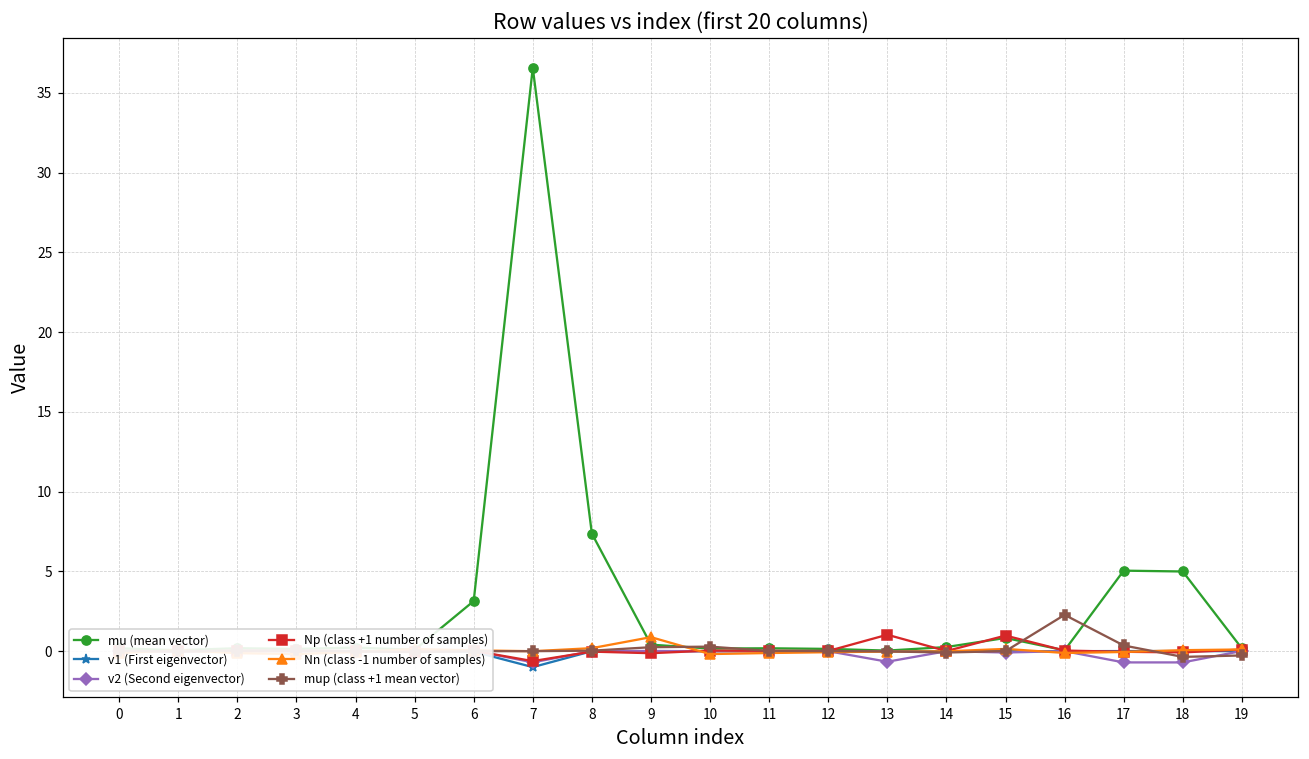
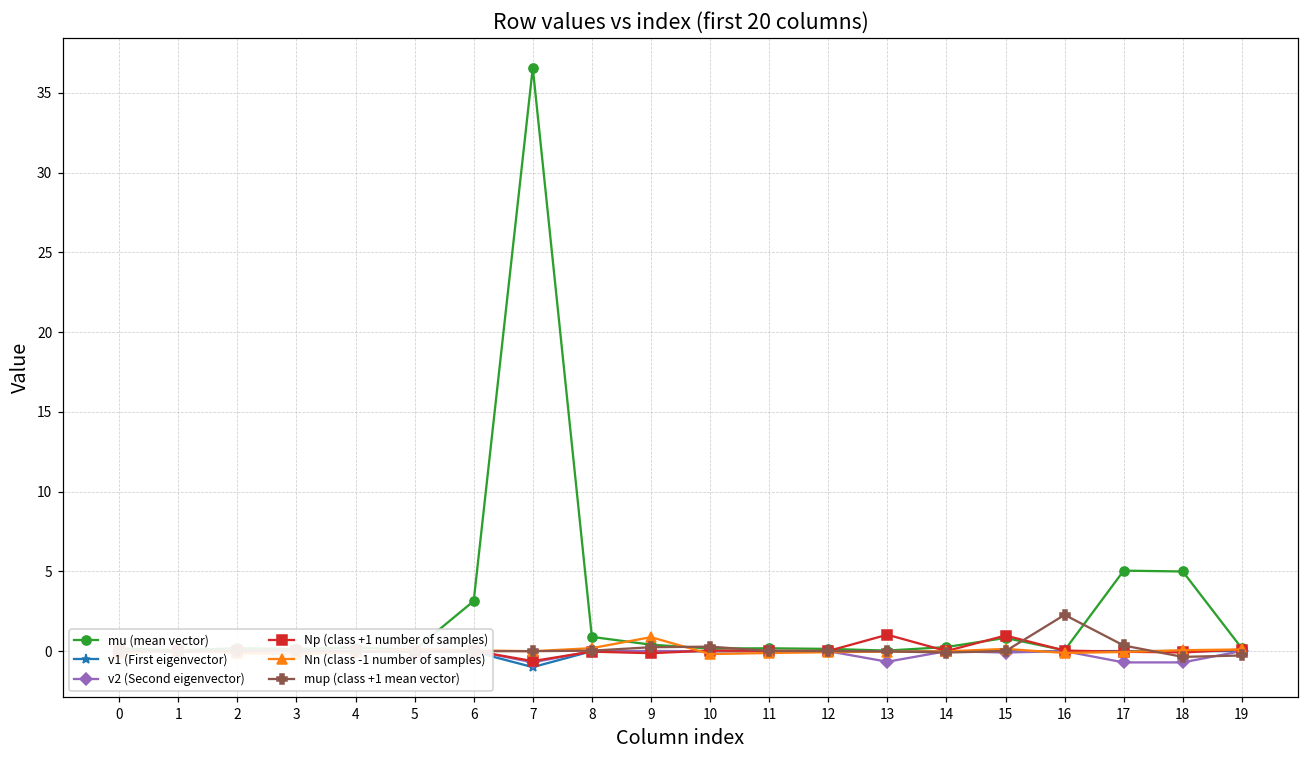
  {
    "mu (mean vector)": {
      "6": 3.1,
      "7": 36.6,
-     "8": 7.4,
+     "8": 0.9,
      "14": 0.3,
      "17": 5.0,
      "18": 5.0
    },
    "v1 (First eigenvector)": {
      "7": -1.0
    },
    "v2 (Second eigenvector)": {
      "13": -0.7,
      "17": -0.7,
      "18": -0.7
    },
    "Np (class +1 number of samples)": {
      "13": 1.0
    },
    "Nn (class -1 number of samples)": {
      "9": 0.9
    },
    "mup (class +1 mean vector)": {
      "16": 2.3,
      "17": 0.4,
      "18": -0.4,
      "19": -0.3
    }
  }
